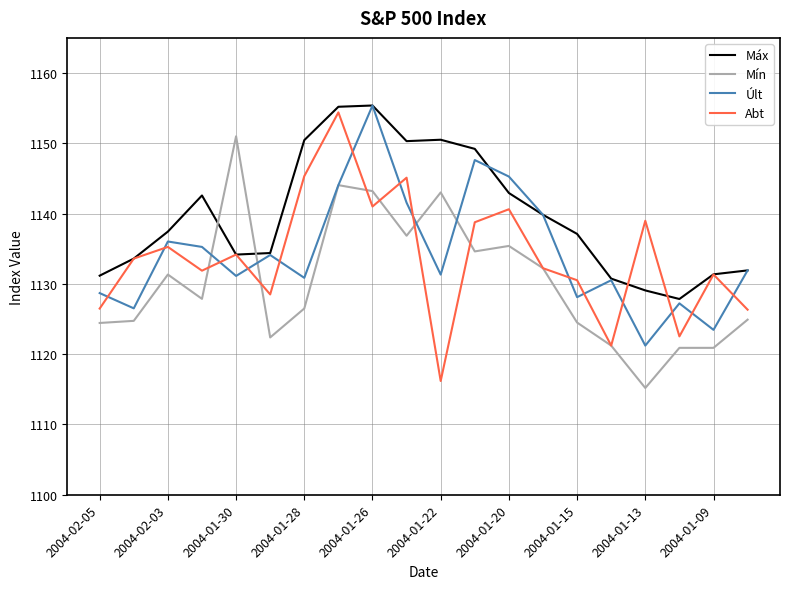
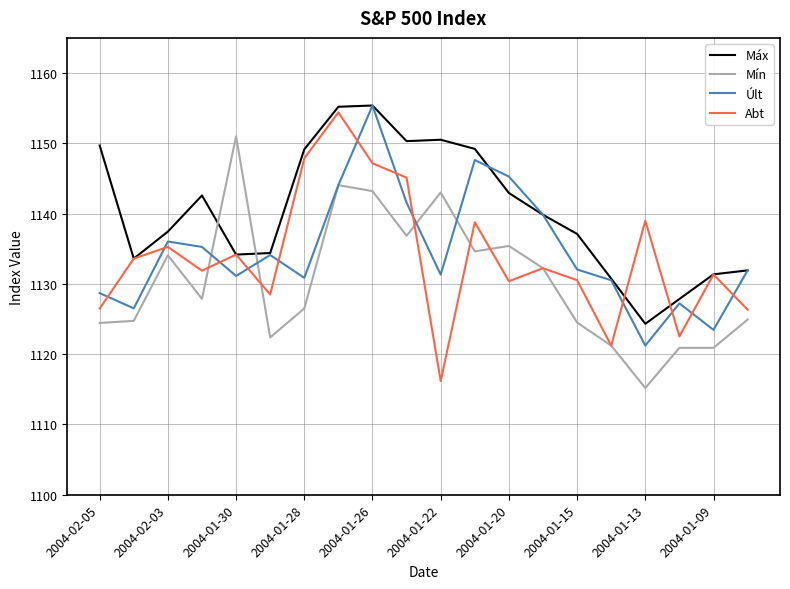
  {
    "Máx": {
-     "2004-02-05": 1131,
+     "2004-02-05": 1150,
      "2004-02-03": 1137,
-     "2004-01-28": 1150,
+     "2004-01-28": 1149,
      "2004-01-22": 1151,
      "2004-01-20": 1143,
      "2004-01-15": 1137,
-     "2004-01-13": 1129
+     "2004-01-13": 1124
    },
    "Mín": {
      "2004-02-05": 1124,
-     "2004-02-03": 1131,
+     "2004-02-03": 1134,
      "2004-01-30": 1151,
      "2004-01-28": 1127,
      "2004-01-26": 1143,
      "2004-01-22": 1143,
      "2004-01-20": 1135,
      "2004-01-15": 1125,
      "2004-01-13": 1115,
      "2004-01-09": 1121
    },
    "Últ": {
      "2004-02-05": 1129,
      "2004-02-03": 1136,
      "2004-01-30": 1131,
      "2004-01-28": 1131,
      "2004-01-22": 1131,
      "2004-01-20": 1145,
-     "2004-01-15": 1128,
+     "2004-01-15": 1132,
      "2004-01-13": 1121,
      "2004-01-09": 1123
    },
    "Abt": {
      "2004-02-05": 1126,
      "2004-02-03": 1135,
-     "2004-01-28": 1145,
-     "2004-01-26": 1141,
+     "2004-01-28": 1148,
+     "2004-01-26": 1147,
      "2004-01-22": 1116,
-     "2004-01-20": 1141,
+     "2004-01-20": 1130,
      "2004-01-15": 1131,
      "2004-01-13": 1139
    }
  }
